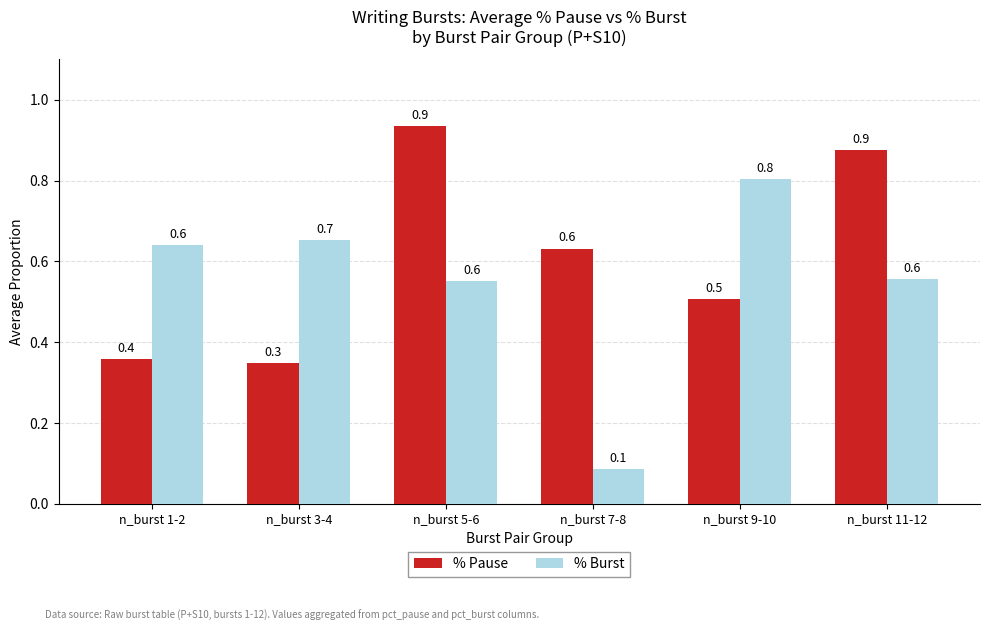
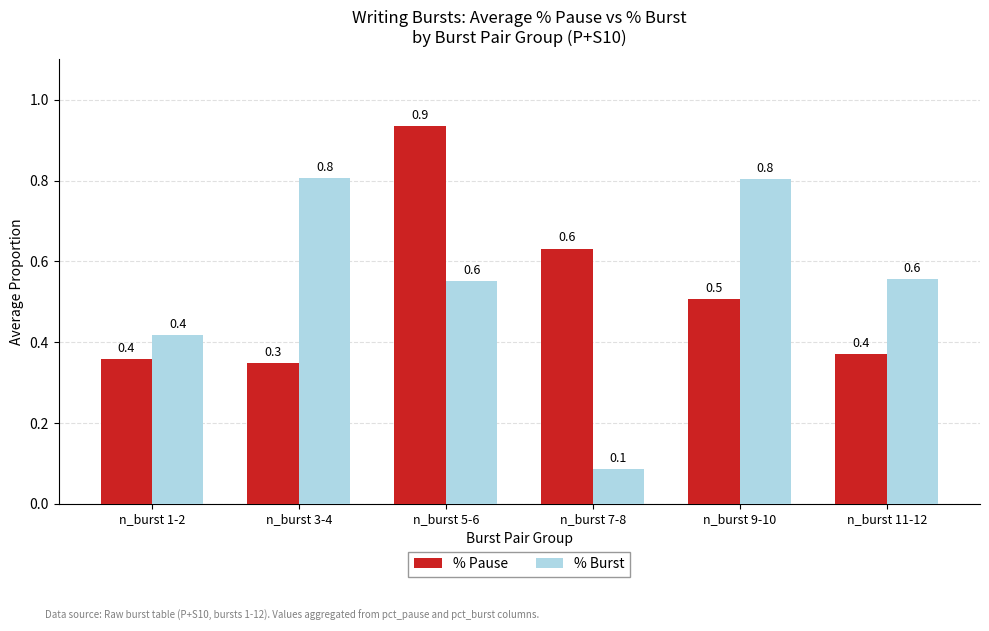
  {
    "% Pause": {
      "n_burst 1-2": 0.4,
      "n_burst 3-4": 0.3,
      "n_burst 5-6": 0.9,
      "n_burst 7-8": 0.6,
      "n_burst 9-10": 0.5,
-     "n_burst 11-12": 0.9
+     "n_burst 11-12": 0.4
    },
    "% Burst": {
-     "n_burst 1-2": 0.6,
-     "n_burst 3-4": 0.7,
+     "n_burst 1-2": 0.4,
+     "n_burst 3-4": 0.8,
      "n_burst 5-6": 0.6,
      "n_burst 7-8": 0.1,
      "n_burst 9-10": 0.8,
      "n_burst 11-12": 0.6
    }
  }
